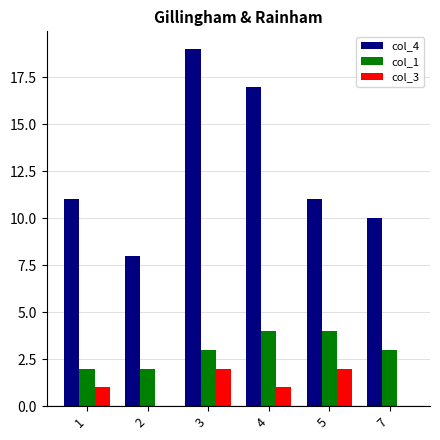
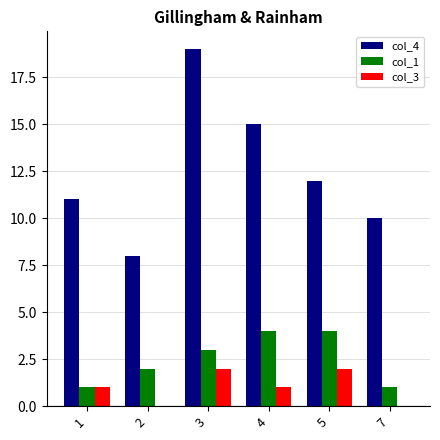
  {
    "col_4": {
      "1": 11,
      "2": 8,
      "3": 19,
-     "4": 17,
-     "5": 11,
+     "4": 15,
+     "5": 12,
      "7": 10
    },
    "col_1": {
-     "1": 2,
+     "1": 1,
      "2": 2,
      "3": 3,
      "4": 4,
      "5": 4,
-     "7": 3
+     "7": 1
    },
    "col_3": {
      "1": 1,
      "2": 0,
      "3": 2,
      "4": 1,
      "5": 2,
      "7": 0
    }
  }
